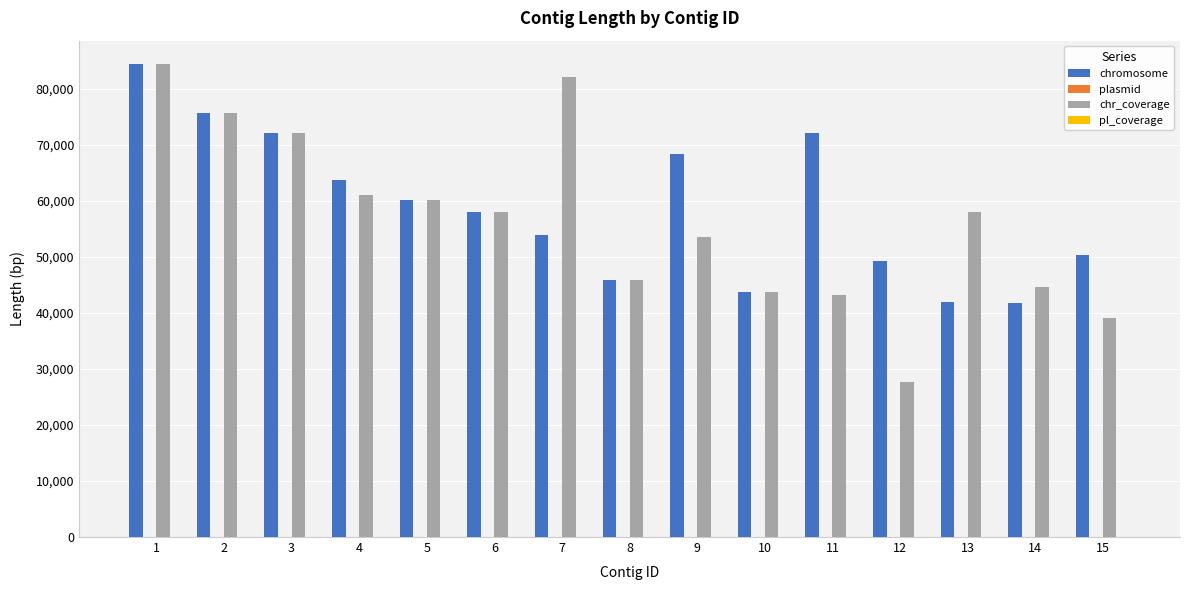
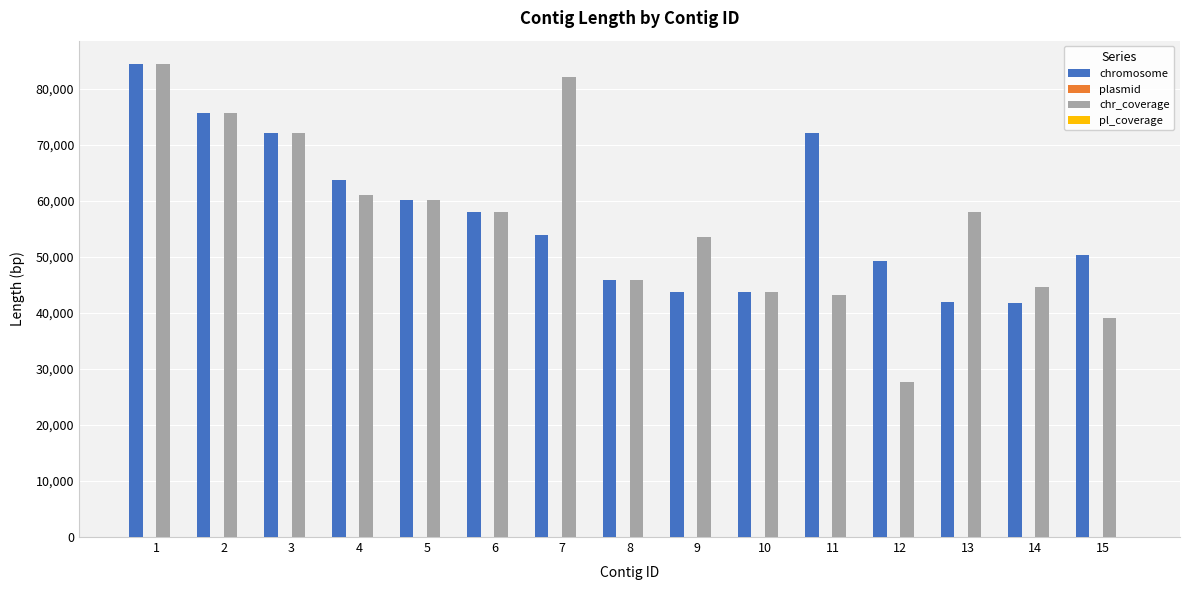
  {
    "chromosome": {
      "1": "84,000",
      "2": "76,000",
      "3": "72,000",
      "4": "64,000",
      "5": "60,000",
      "6": "58,000",
      "7": "54,000",
      "8": "46,000",
-     "9": "68,000",
+     "9": "44,000",
      "10": "44,000",
      "11": "72,000",
      "12": "49,000",
      "13": "42,000",
      "14": "42,000",
      "15": "50,000"
    },
    "plasmid": {
      "1": "0",
      "2": "0",
      "3": "0",
      "4": "0",
      "5": "0",
      "6": "0",
      "7": "0",
      "8": "0",
      "9": "0",
      "10": "0",
      "11": "0",
      "12": "0",
      "13": "0",
      "14": "0",
      "15": "0"
    },
    "chr_coverage": {
      "1": "84,000",
      "2": "76,000",
      "3": "72,000",
      "4": "61,000",
      "5": "60,000",
      "6": "58,000",
      "7": "82,000",
      "8": "46,000",
      "9": "54,000",
      "10": "44,000",
      "11": "43,000",
      "12": "28,000",
      "13": "58,000",
      "14": "45,000",
      "15": "39,000"
    },
    "pl_coverage": {
      "1": "0",
      "2": "0",
      "3": "0",
      "4": "0",
      "5": "0",
      "6": "0",
      "7": "0",
      "8": "0",
      "9": "0",
      "10": "0",
      "11": "0",
      "12": "0",
      "13": "0",
      "14": "0",
      "15": "0"
    }
  }
